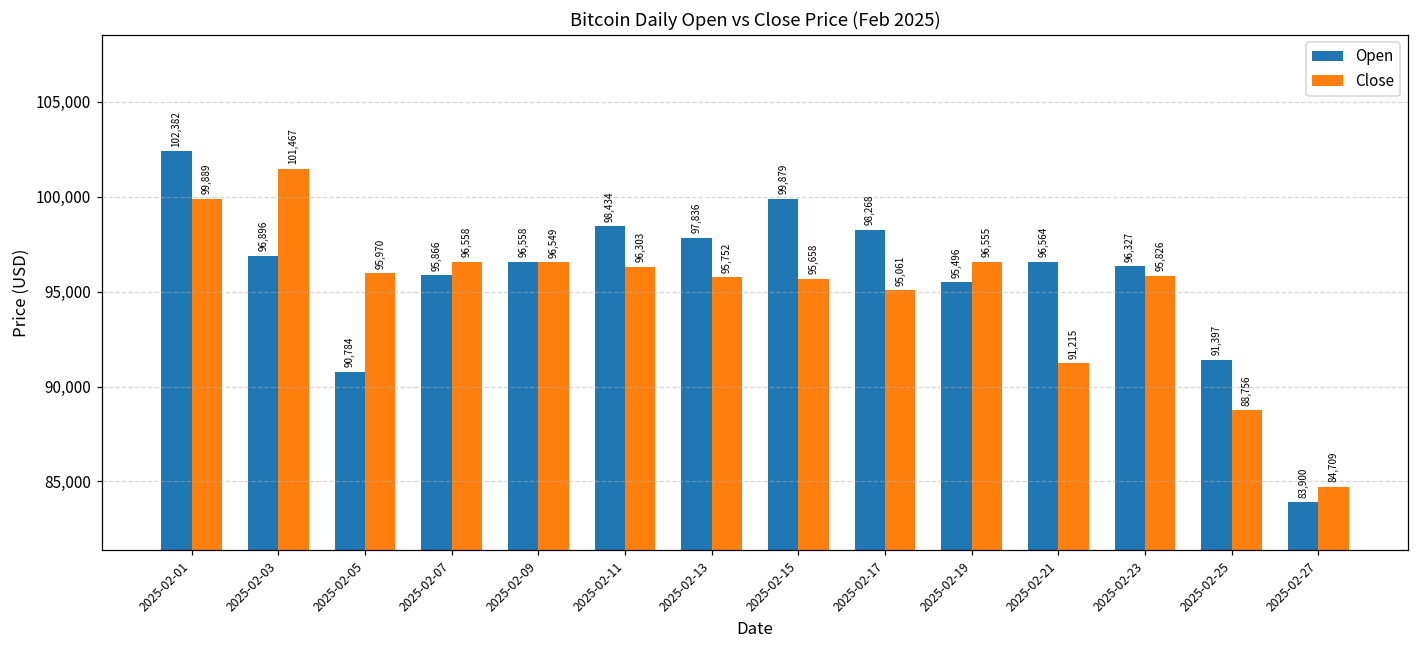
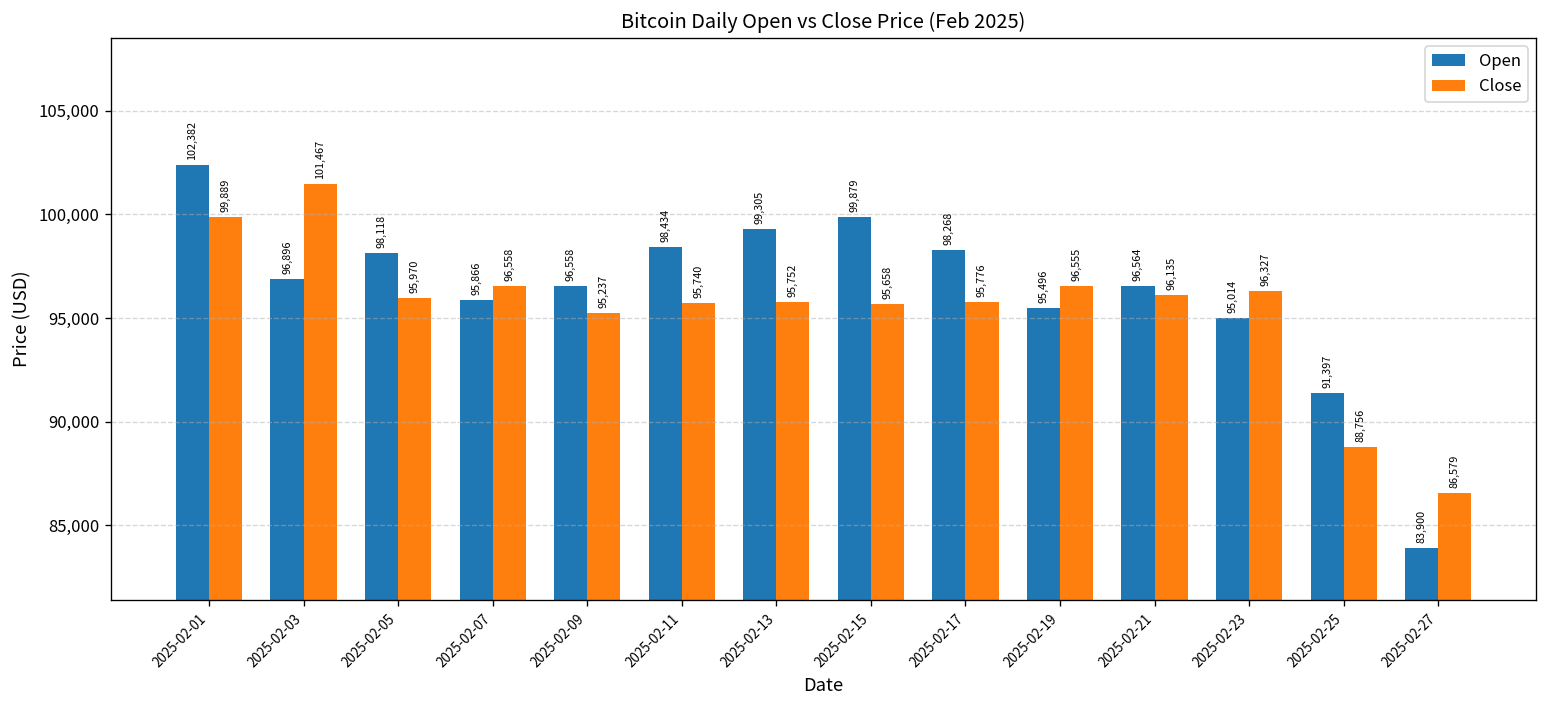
  {
    "Open": {
      "2025-02-01": "102,382",
      "2025-02-03": "96,896",
-     "2025-02-05": "90,784",
+     "2025-02-05": "98,118",
      "2025-02-07": "95,866",
      "2025-02-09": "96,558",
      "2025-02-11": "98,434",
-     "2025-02-13": "97,836",
+     "2025-02-13": "99,305",
      "2025-02-15": "99,879",
      "2025-02-17": "98,268",
      "2025-02-19": "95,496",
      "2025-02-21": "96,564",
-     "2025-02-23": "96,327",
+     "2025-02-23": "95,014",
      "2025-02-25": "91,397",
      "2025-02-27": "83,900"
    },
    "Close": {
      "2025-02-01": "99,889",
      "2025-02-03": "101,467",
      "2025-02-05": "95,970",
      "2025-02-07": "96,558",
-     "2025-02-09": "96,549",
-     "2025-02-11": "96,303",
+     "2025-02-09": "95,237",
+     "2025-02-11": "95,740",
      "2025-02-13": "95,752",
      "2025-02-15": "95,658",
-     "2025-02-17": "95,061",
+     "2025-02-17": "95,776",
      "2025-02-19": "96,555",
-     "2025-02-21": "91,215",
-     "2025-02-23": "95,826",
+     "2025-02-21": "96,135",
+     "2025-02-23": "96,327",
      "2025-02-25": "88,756",
-     "2025-02-27": "84,709"
+     "2025-02-27": "86,579"
    }
  }
